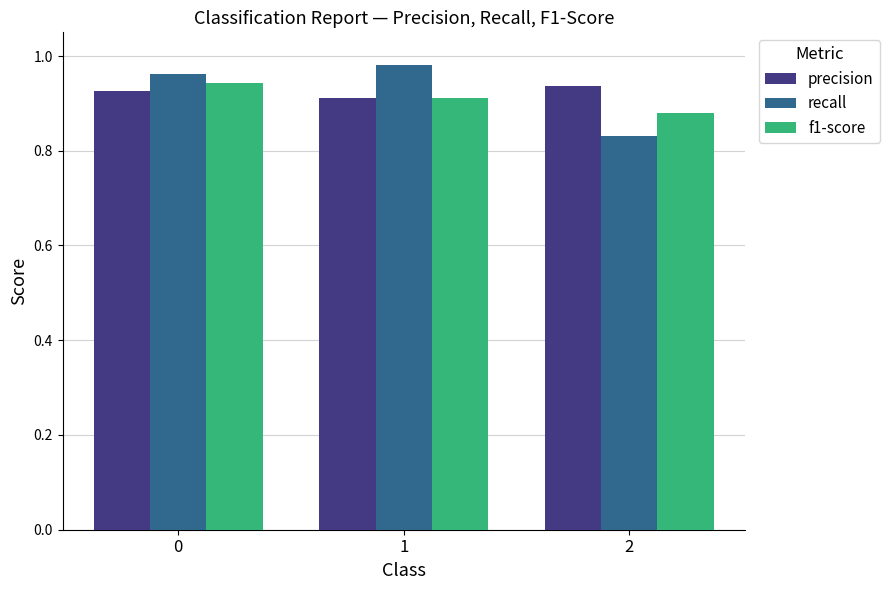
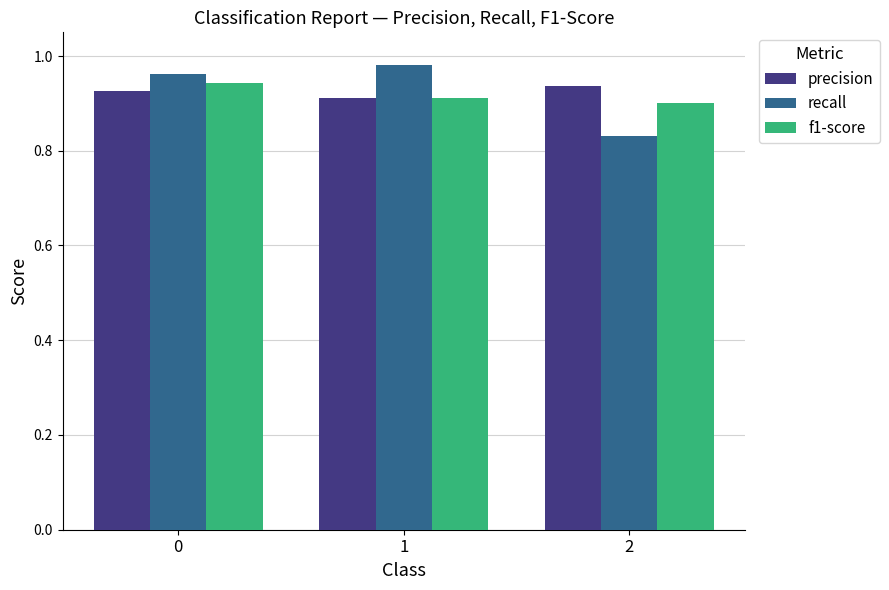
  {
    "f1-score": {
      "0": 0.94,
      "1": 0.91,
-     "2": 0.88
+     "2": 0.90
    }
  }
